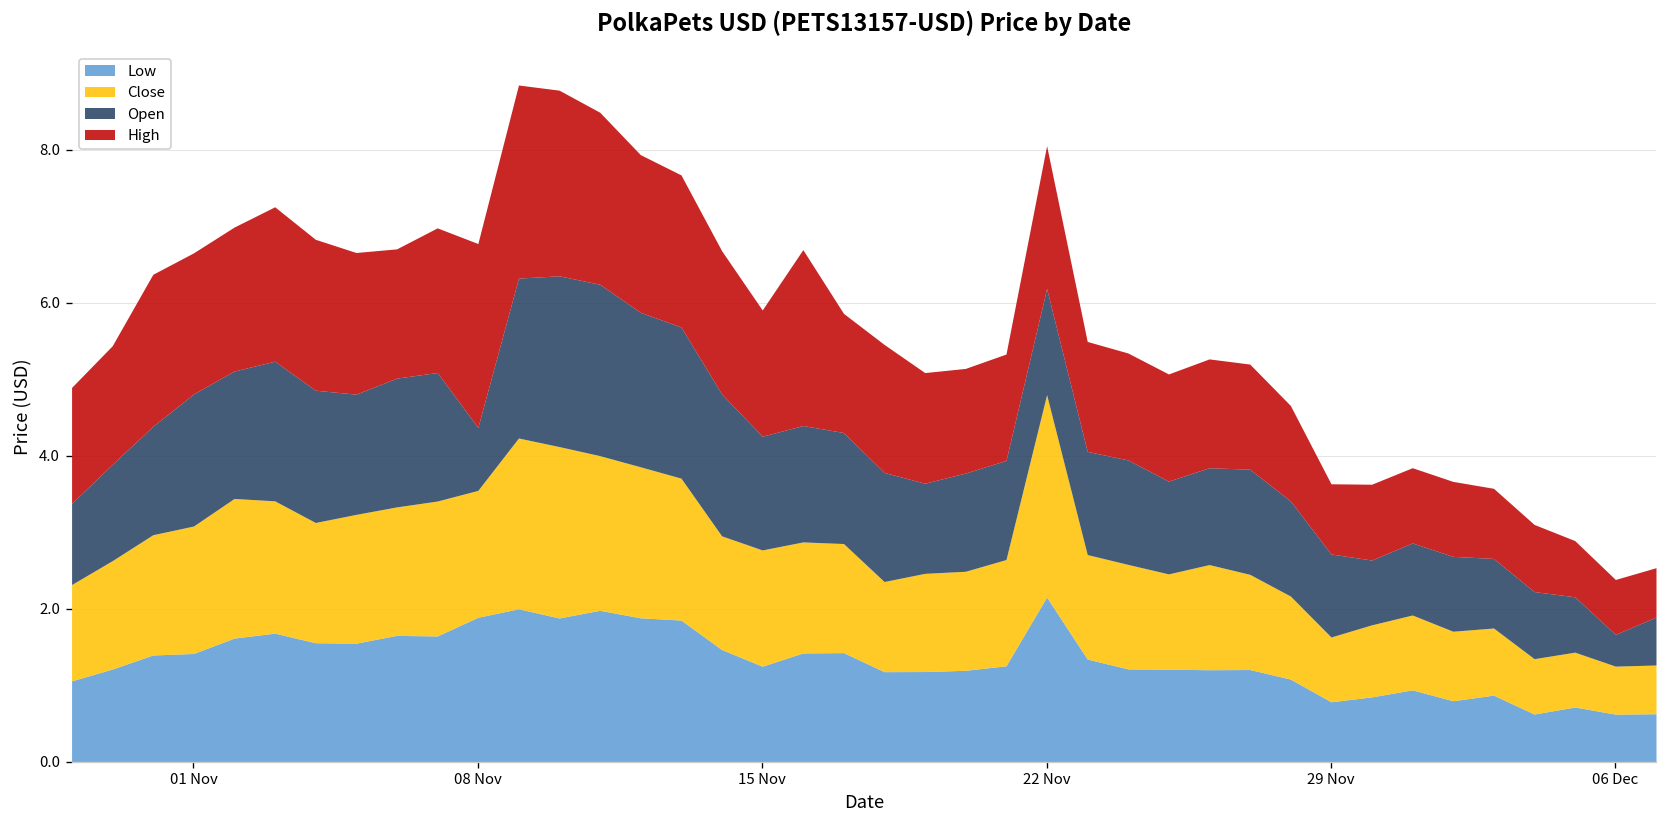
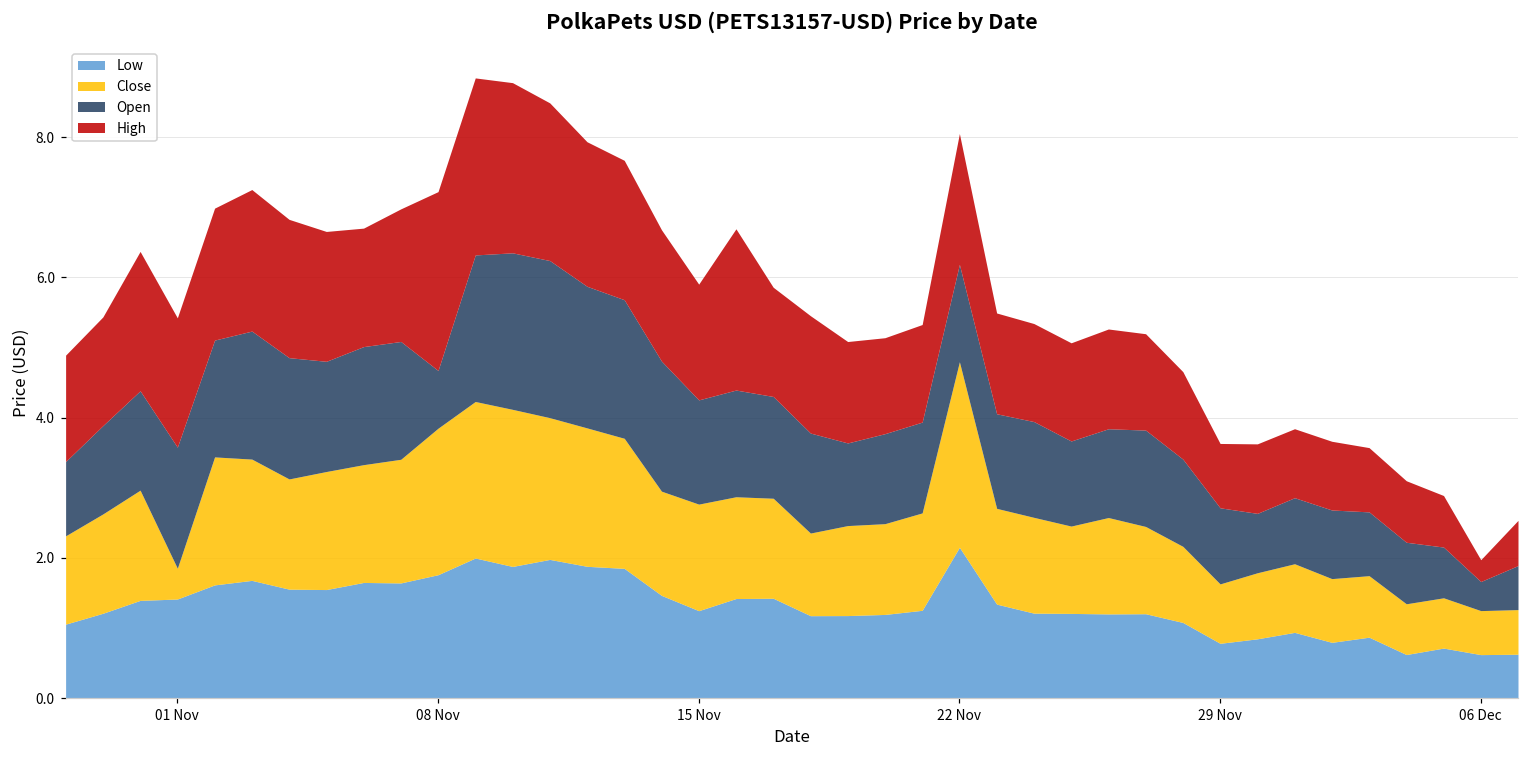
  {
    "Low": {
      "01 Nov": 1.4,
-     "08 Nov": 1.9,
+     "08 Nov": 1.8,
      "15 Nov": 1.2,
      "22 Nov": 2.2,
      "29 Nov": 0.8,
      "06 Dec": 0.6
    },
    "Close": {
-     "01 Nov": 1.7,
-     "08 Nov": 1.7,
+     "01 Nov": 0.4,
+     "08 Nov": 2.1,
      "15 Nov": 1.5,
      "22 Nov": 2.6,
      "29 Nov": 0.8,
      "06 Dec": 0.6
    },
    "Open": {
      "01 Nov": 1.7,
      "08 Nov": 0.8,
      "15 Nov": 1.5,
      "22 Nov": 1.4,
      "29 Nov": 1.1,
      "06 Dec": 0.4
    },
    "High": {
      "01 Nov": 1.8,
-     "08 Nov": 2.4,
+     "08 Nov": 2.5,
      "15 Nov": 1.7,
      "22 Nov": 1.9,
      "29 Nov": 0.9,
-     "06 Dec": 0.7
+     "06 Dec": 0.3
    }
  }
